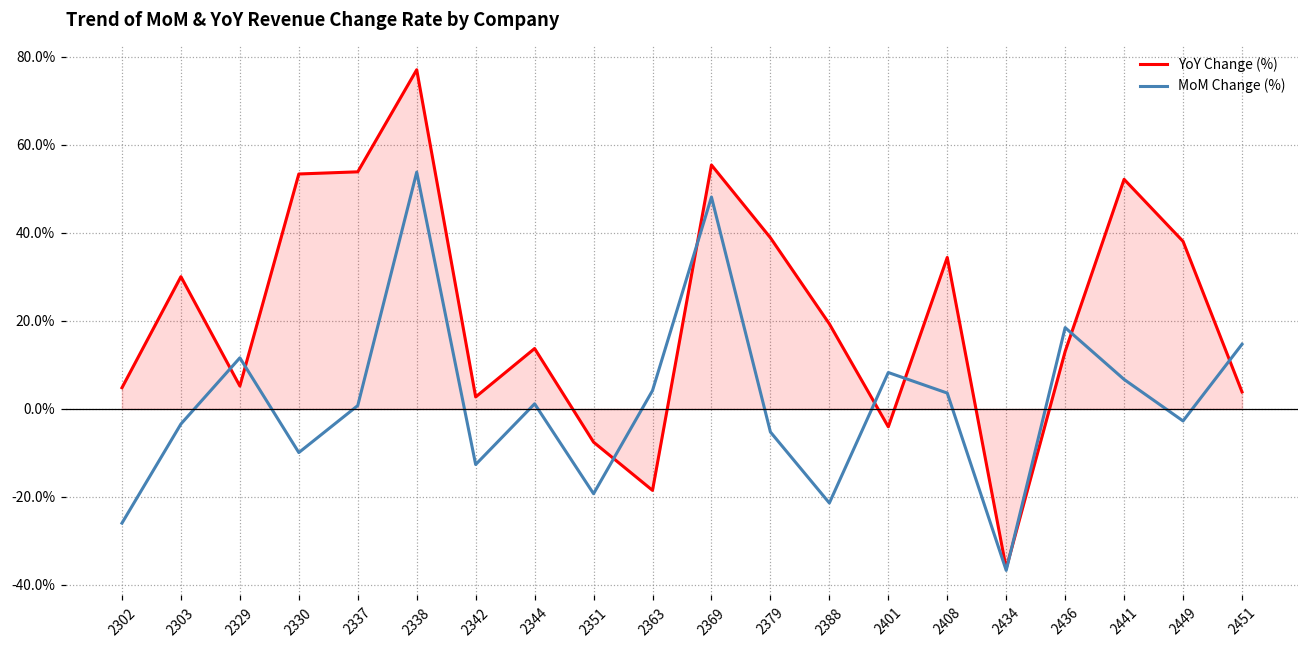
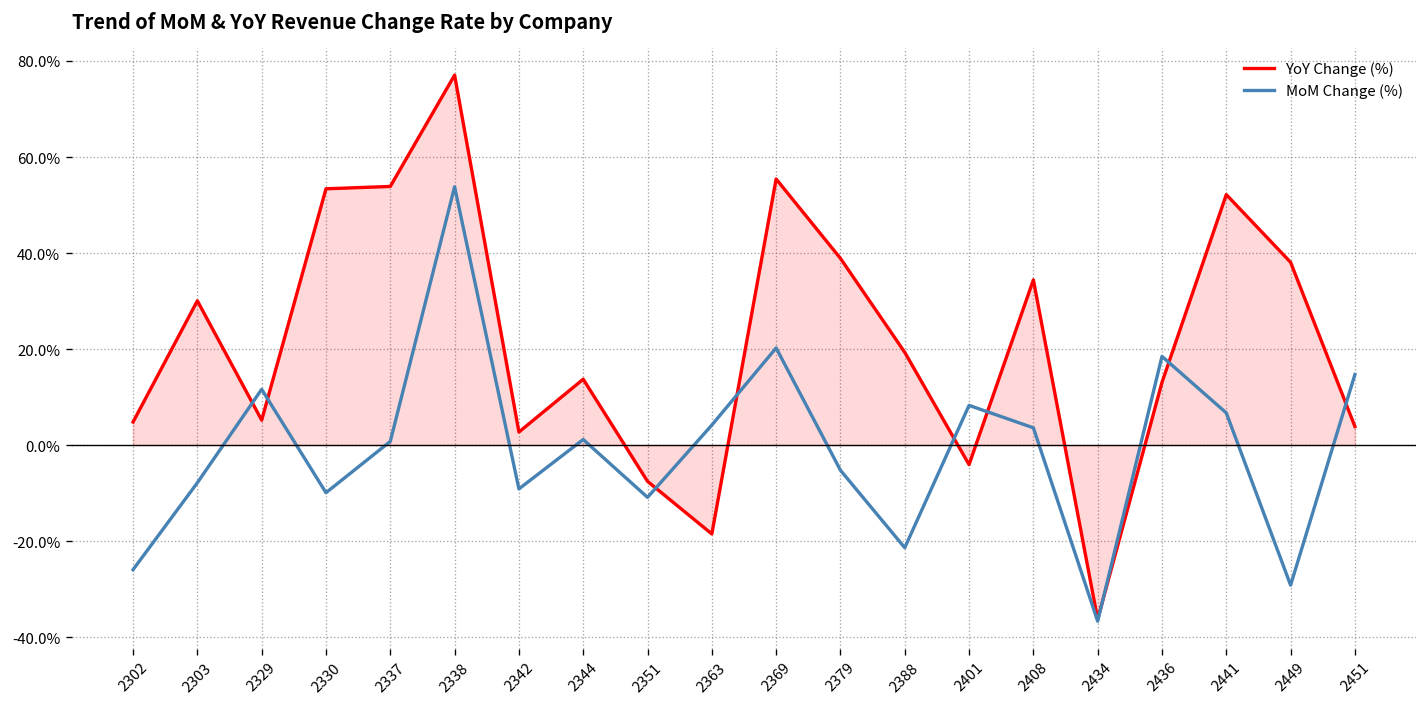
  {
    "MoM Change (%)": {
      "2302": "-26%",
-     "2303": "-3%",
+     "2303": "-8%",
      "2329": "12%",
      "2330": "-10%",
      "2337": "1%",
      "2338": "54%",
-     "2342": "-13%",
+     "2342": "-9%",
      "2344": "1%",
-     "2351": "-19%",
+     "2351": "-11%",
      "2363": "4%",
-     "2369": "48%",
+     "2369": "20%",
      "2379": "-5%",
      "2388": "-21%",
      "2401": "8%",
      "2408": "4%",
      "2436": "18%",
      "2441": "7%",
-     "2449": "-3%",
+     "2449": "-29%",
      "2451": "15%"
    }
  }
